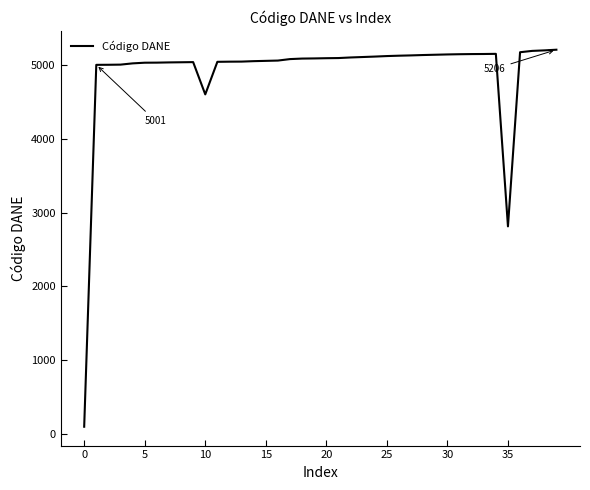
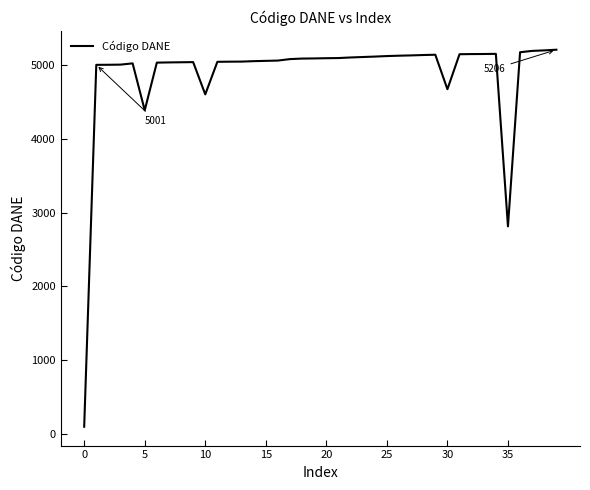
  {
    "0": 100,
-   "5": 5000,
+   "5": 4400,
    "10": 4600,
    "15": 5100,
    "20": 5100,
    "25": 5100,
-   "30": 5100,
+   "30": 4700,
    "35": 2800
  }
